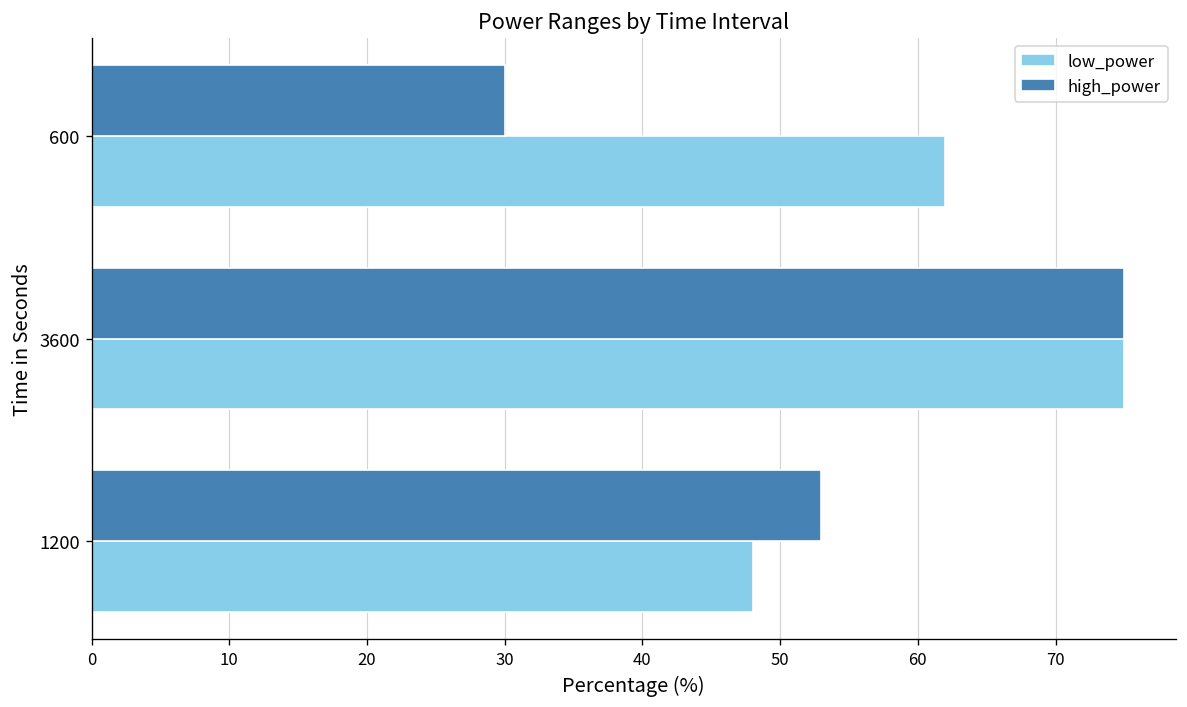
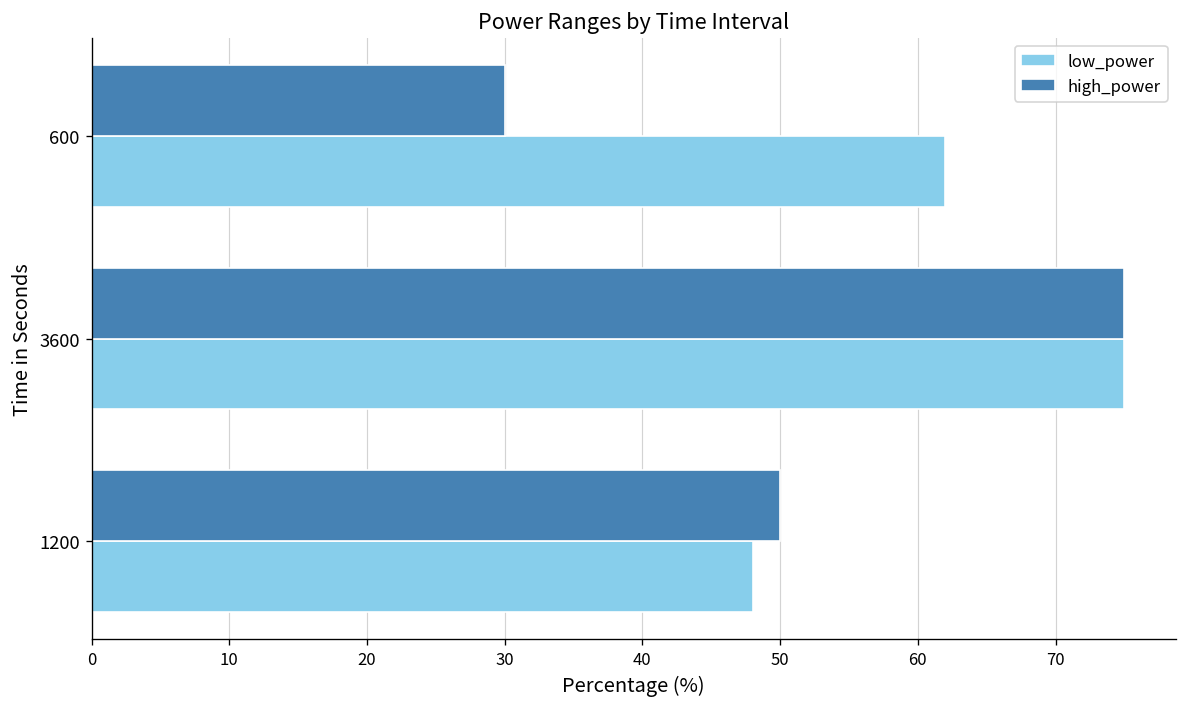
  {
    "low_power": {
      "600": 62,
      "3600": 75,
      "1200": 48
    },
    "high_power": {
      "600": 30,
      "3600": 75,
-     "1200": 53
+     "1200": 50
    }
  }
